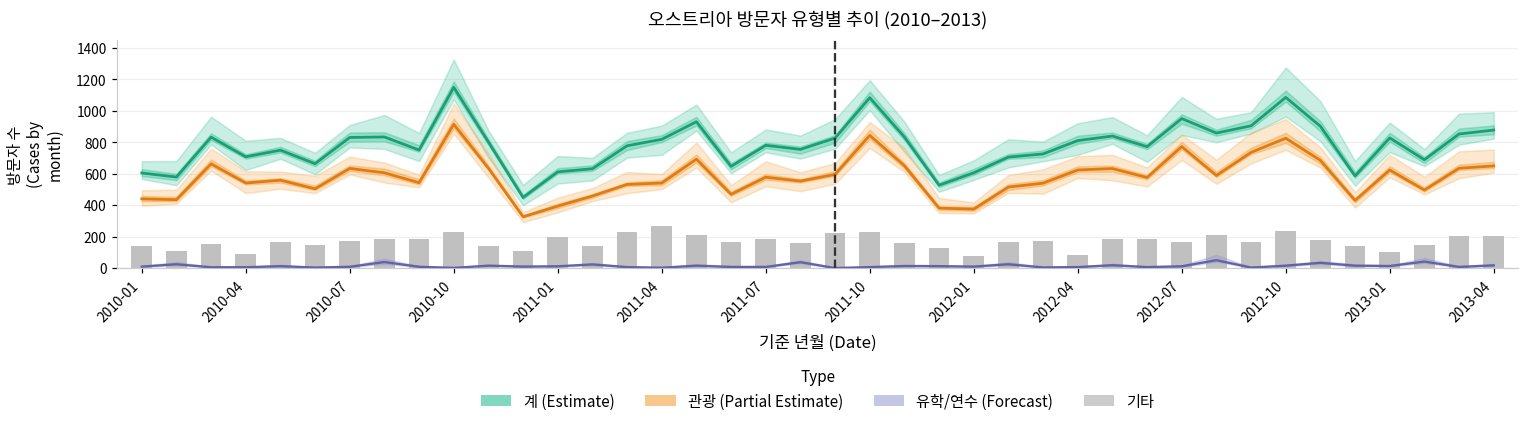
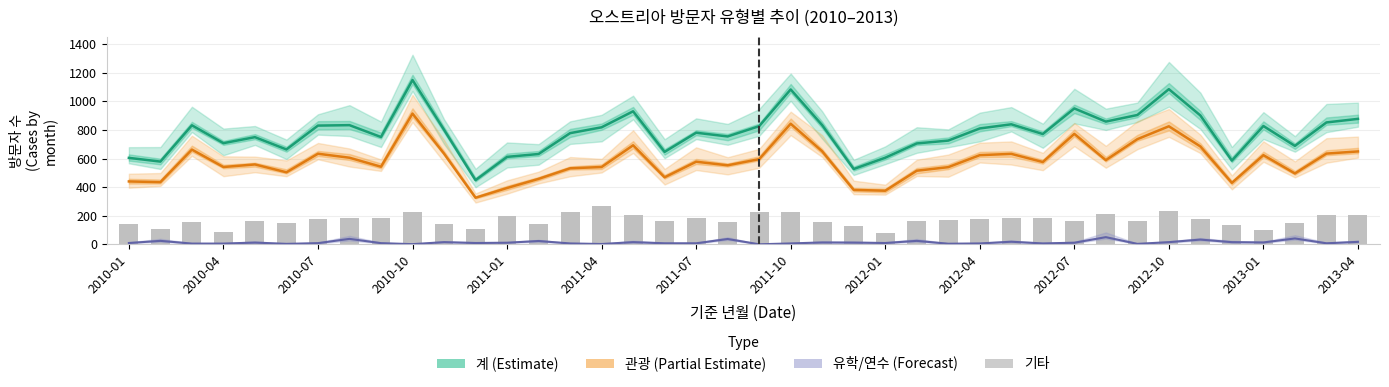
  {
    "기타": {
      "2010-01": 140,
      "2010-04": 90,
      "2010-07": 180,
      "2010-10": 230,
      "2011-01": 200,
      "2011-04": 270,
      "2011-07": 190,
      "2011-10": 230,
      "2012-01": 80,
-     "2012-04": 80,
+     "2012-04": 180,
      "2012-07": 160,
      "2012-10": 240,
      "2013-01": 100,
      "2013-04": 210
    }
  }
